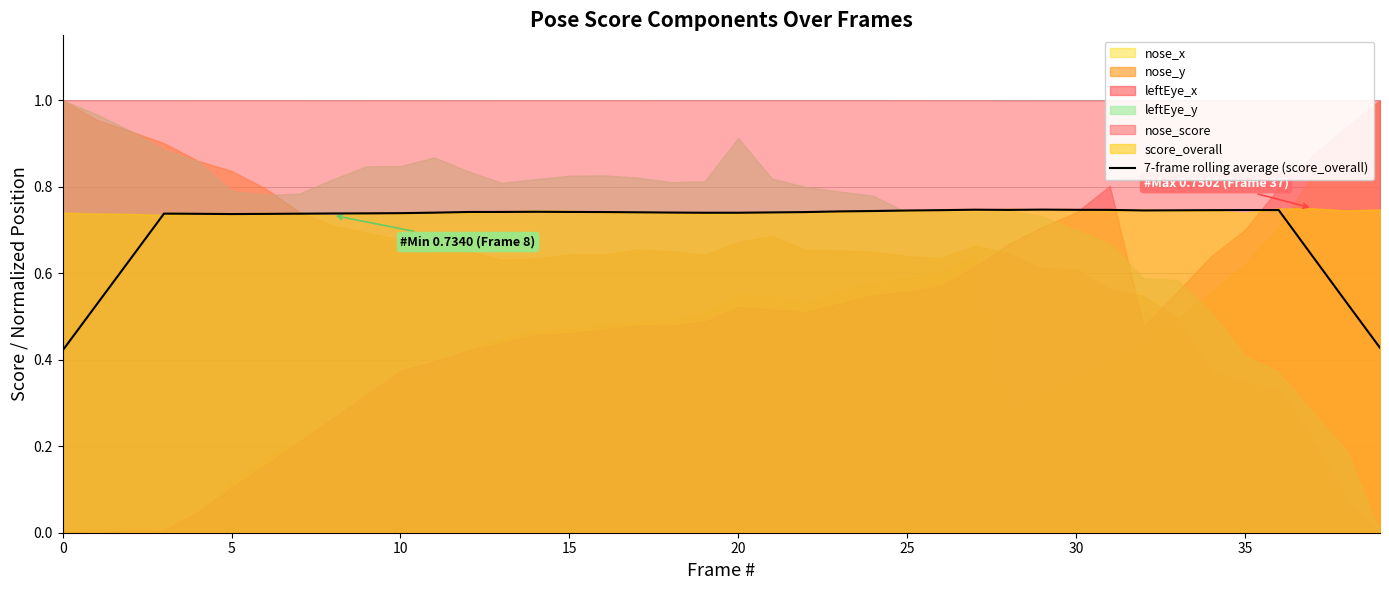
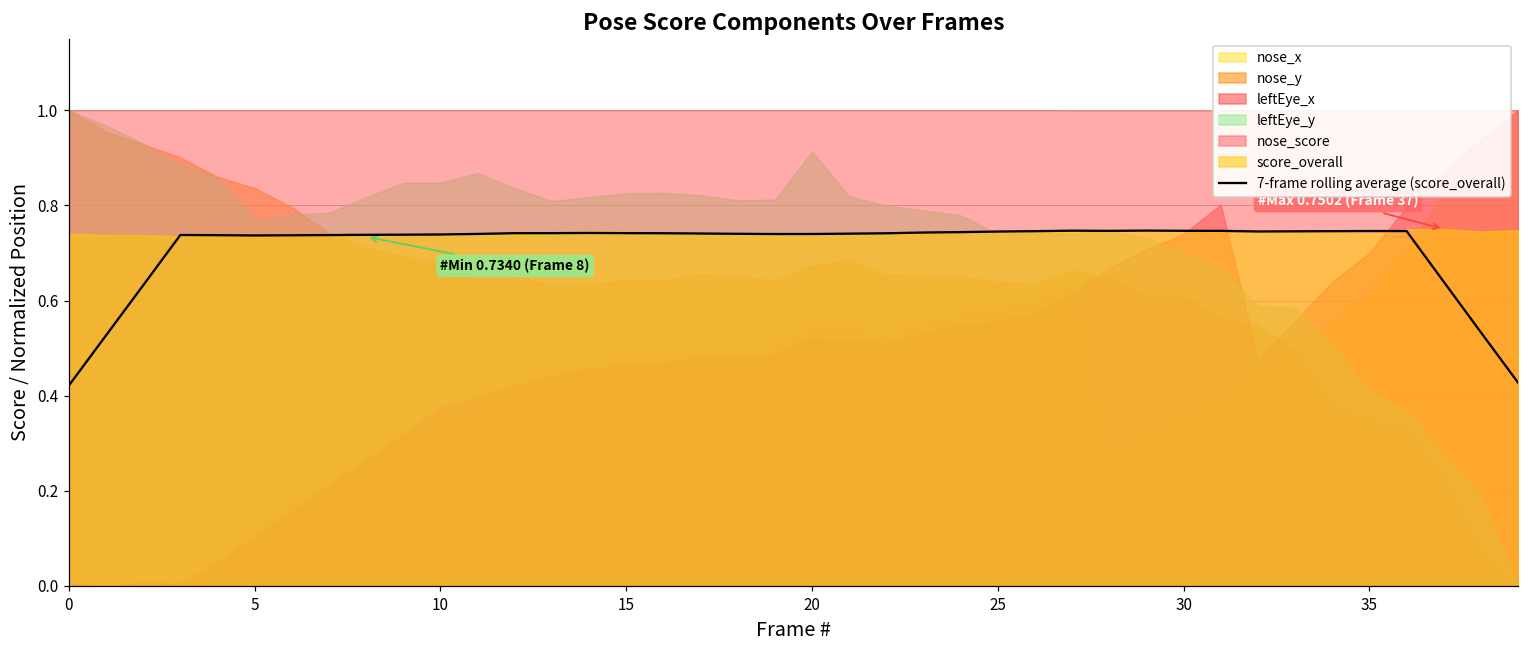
  {
    "7-frame rolling average (score_overall)": {
      "0": 0.42,
      "35": 0.75
    },
    "leftEye_y": {
-     "5": 0.79,
+     "5": 0.77,
      "10": 0.85,
      "15": 0.83,
      "20": 0.91,
      "30": 0.70,
      "35": 0.41
    }
  }
